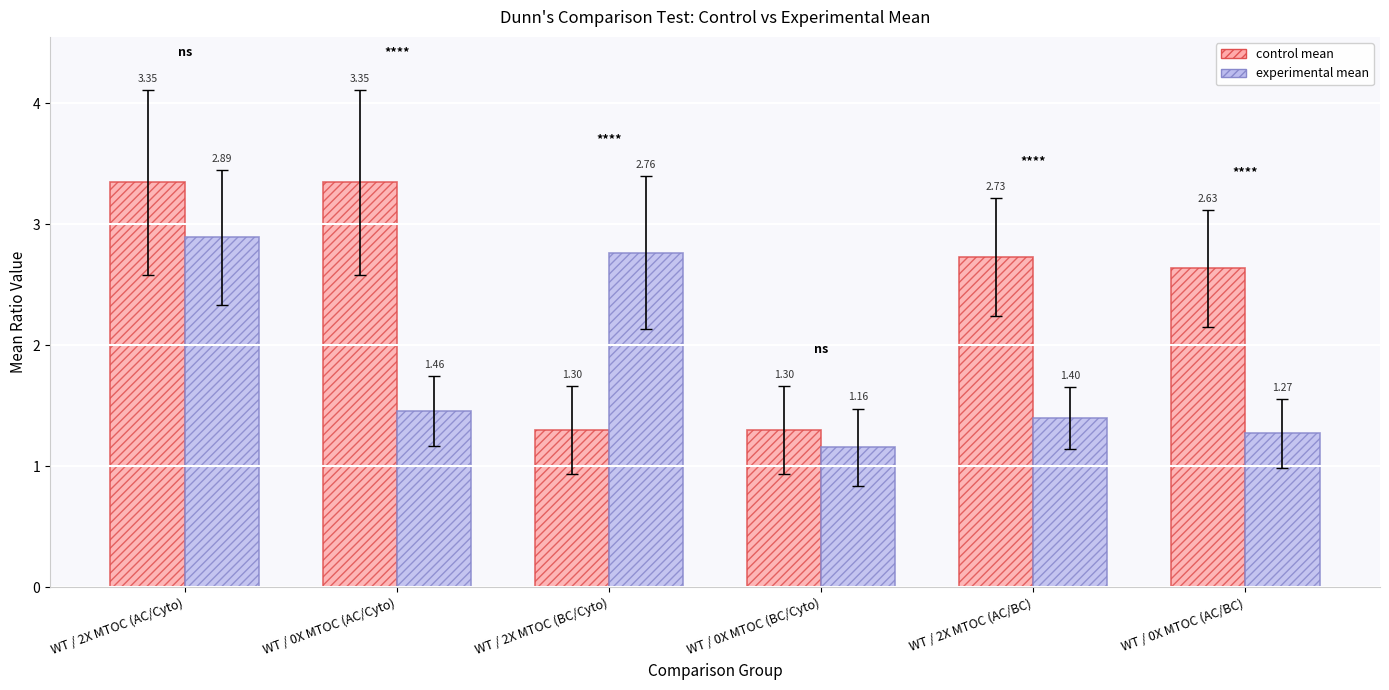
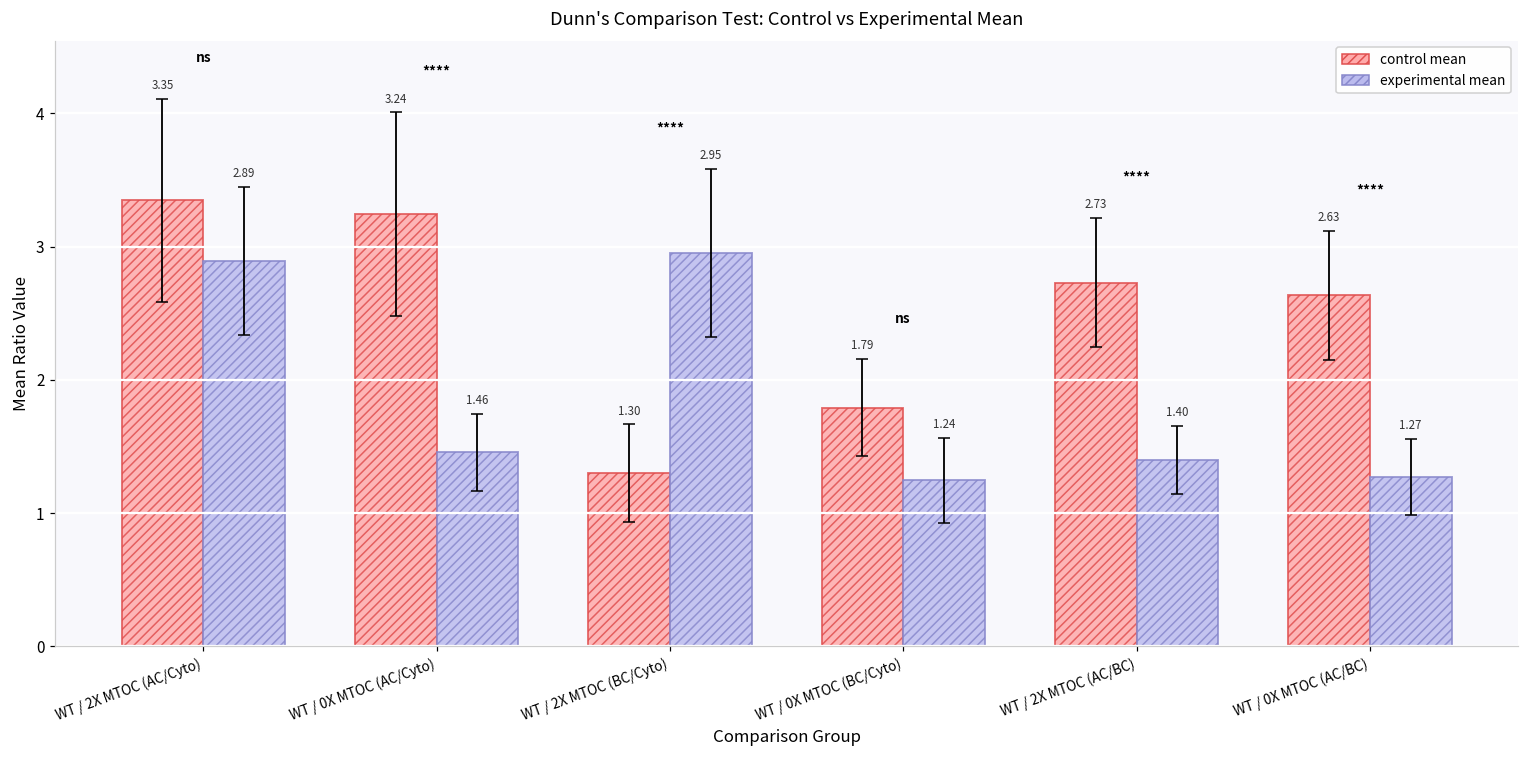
  {
    "control mean": {
-     "WT / 0X MTOC (AC/Cyto)": 3.35,
-     "WT / 0X MTOC (BC/Cyto)": 1.30
+     "WT / 0X MTOC (AC/Cyto)": 3.24,
+     "WT / 0X MTOC (BC/Cyto)": 1.79
    },
    "experimental mean": {
-     "WT / 2X MTOC (BC/Cyto)": 2.76,
-     "WT / 0X MTOC (BC/Cyto)": 1.16
+     "WT / 2X MTOC (BC/Cyto)": 2.95,
+     "WT / 0X MTOC (BC/Cyto)": 1.24
    }
  }
